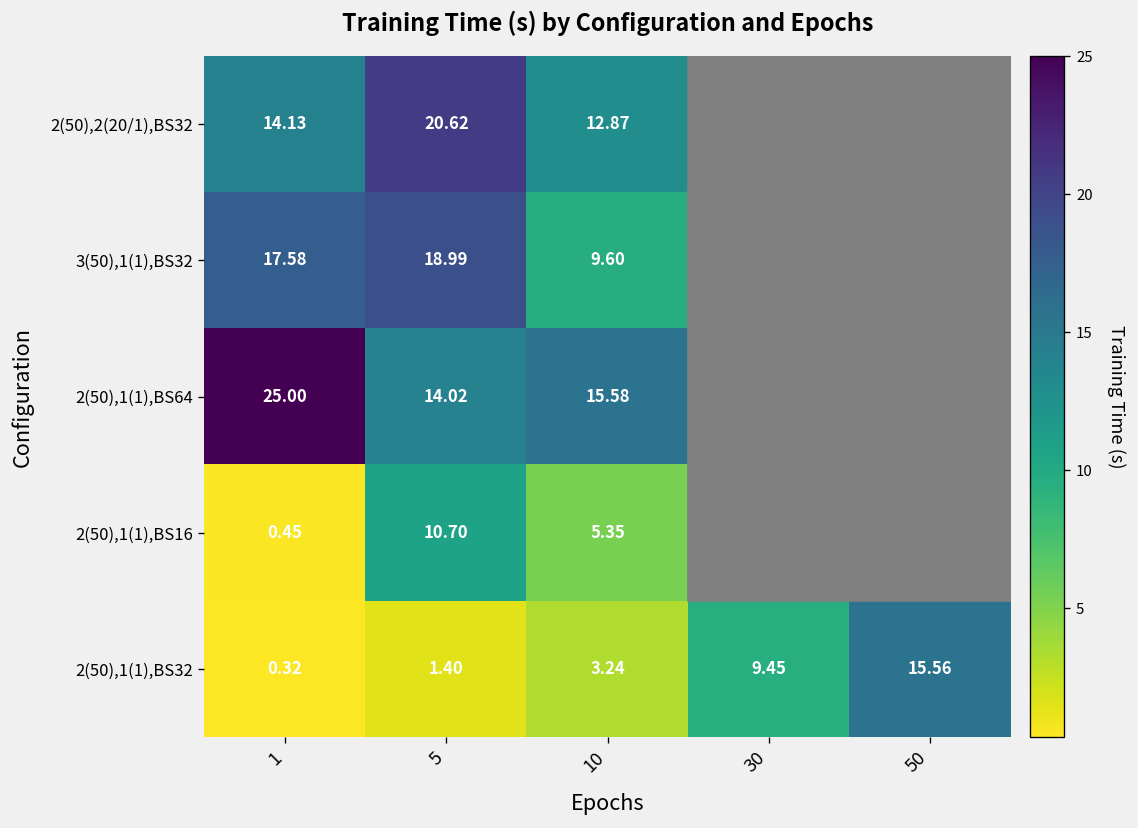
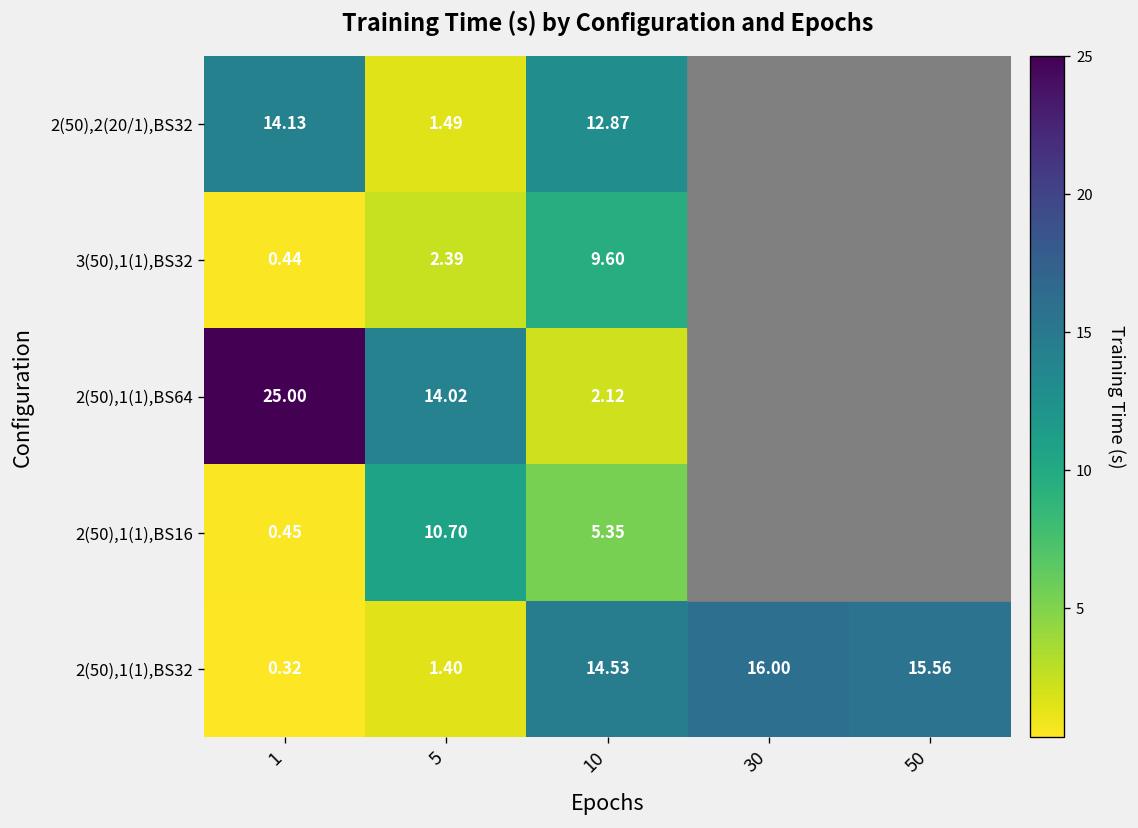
  {
    "2(50),2(20/1),BS32": {
      "1": 14.13,
-     "5": 20.62,
+     "5": 1.49,
      "10": 12.87
    },
    "3(50),1(1),BS32": {
-     "1": 17.58,
-     "5": 18.99,
+     "1": 0.44,
+     "5": 2.39,
      "10": 9.60
    },
    "2(50),1(1),BS64": {
      "1": 25.00,
      "5": 14.02,
-     "10": 15.58
+     "10": 2.12
    },
    "2(50),1(1),BS16": {
      "1": 0.45,
      "5": 10.70,
      "10": 5.35
    },
    "2(50),1(1),BS32": {
      "1": 0.32,
      "5": 1.40,
-     "10": 3.24,
-     "30": 9.45,
+     "10": 14.53,
+     "30": 16.00,
      "50": 15.56
    }
  }
